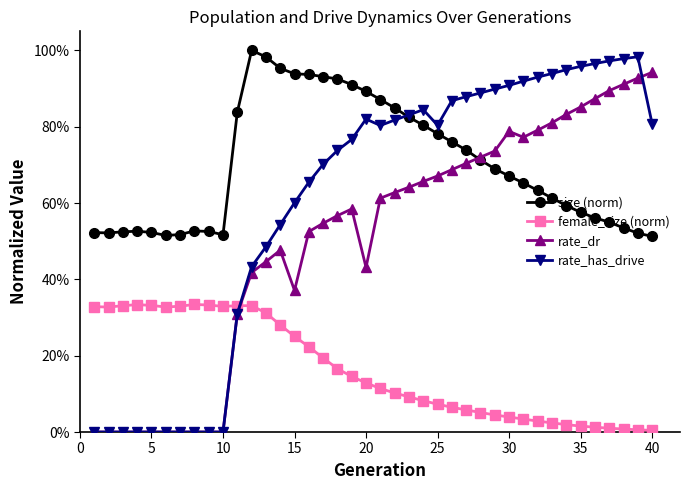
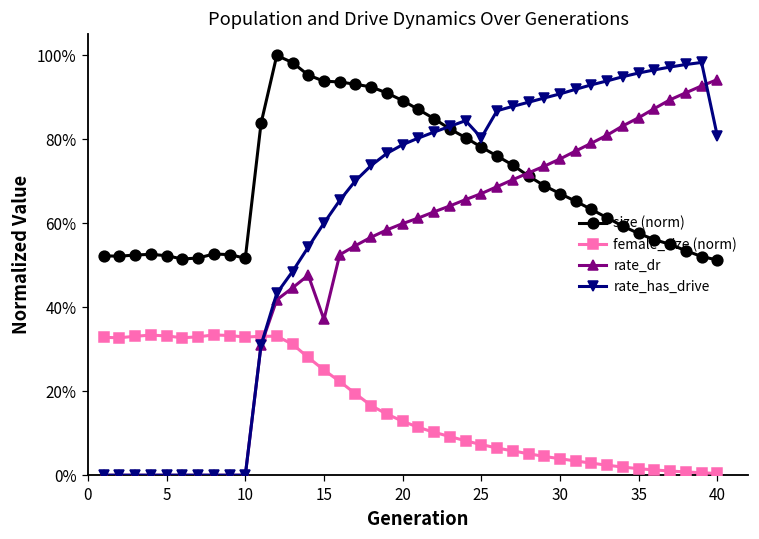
  {
    "size (norm)": {
      "5": "52%",
      "10": "52%",
      "15": "94%",
      "20": "89%",
      "25": "78%",
      "30": "67%",
      "35": "58%",
      "40": "51%"
    },
    "female_size (norm)": {
      "5": "33%",
      "10": "33%",
      "15": "25%",
      "20": "13%",
      "25": "7%",
      "30": "4%",
      "35": "2%",
      "40": "0%"
    },
    "rate_dr": {
      "15": "37%",
-     "20": "43%",
+     "20": "60%",
      "25": "67%",
-     "30": "79%",
+     "30": "75%",
      "35": "85%",
      "40": "94%"
    },
    "rate_has_drive": {
      "15": "60%",
-     "20": "82%",
+     "20": "79%",
      "25": "80%",
      "30": "91%",
      "35": "96%",
      "40": "81%"
    }
  }
